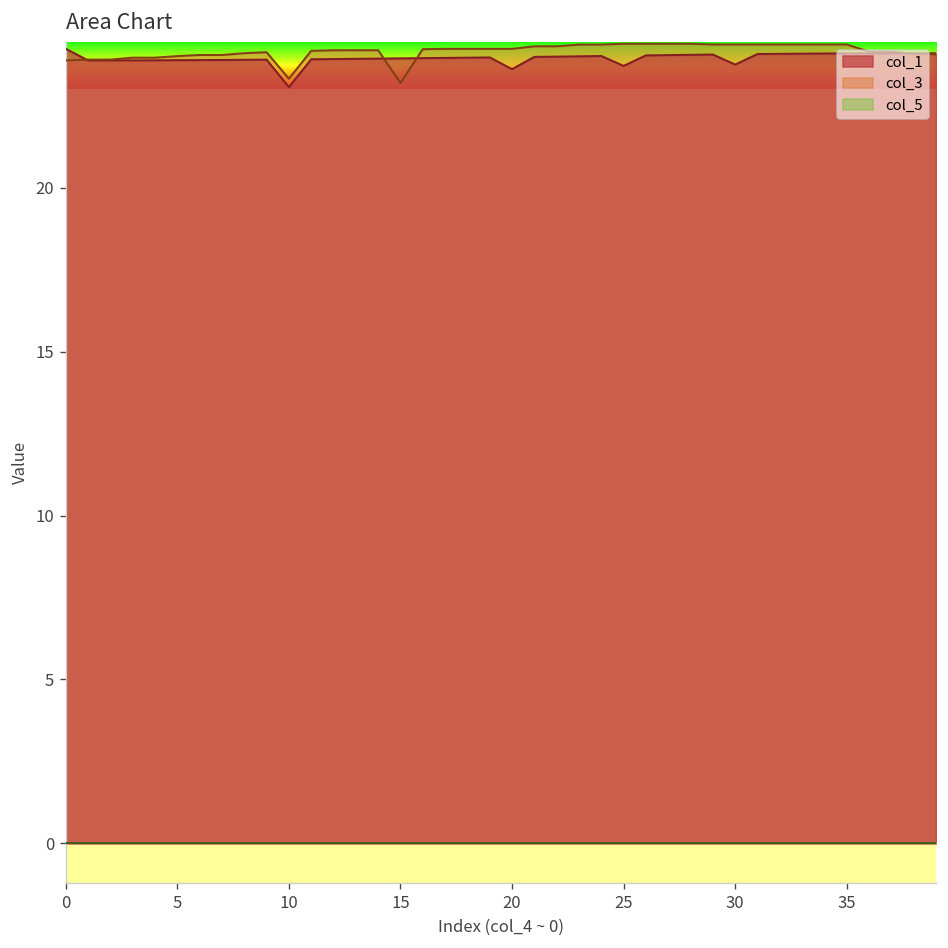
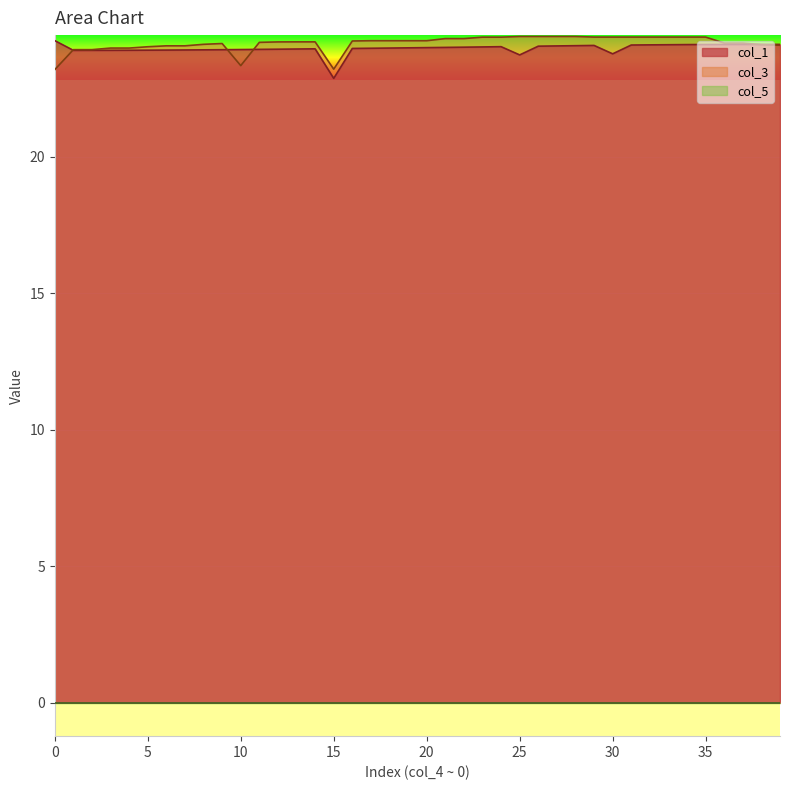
  {
    "col_1": {
      "0": 24.2,
      "5": 23.9,
-     "10": 23.1,
-     "15": 24.0,
-     "20": 23.6,
+     "10": 23.9,
+     "15": 22.9,
+     "20": 24.0,
      "25": 23.7,
      "30": 23.8
    },
    "col_3": {
-     "0": 23.9,
+     "0": 23.2,
      "5": 24.0,
      "10": 23.3,
      "15": 23.2,
      "20": 24.2,
      "25": 24.4,
      "30": 24.4,
      "35": 24.4
    },
    "col_5": {
      "0": 0.0,
      "5": 0.0,
      "10": 0.0,
      "15": 0.0,
      "20": 0.0,
      "25": 0.0,
      "30": 0.0,
      "35": 0.0
    }
  }
